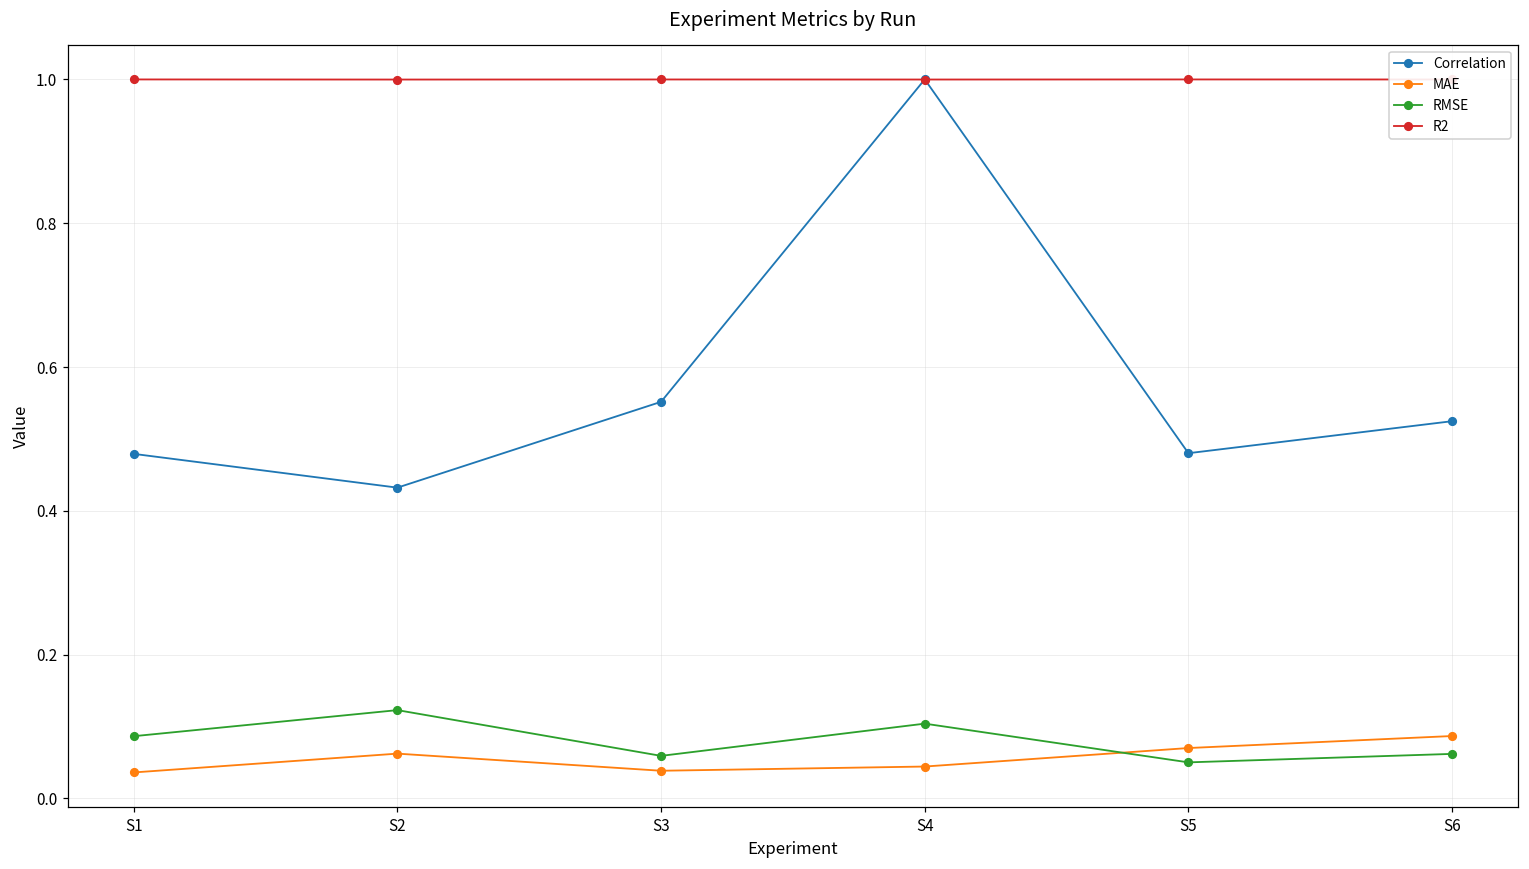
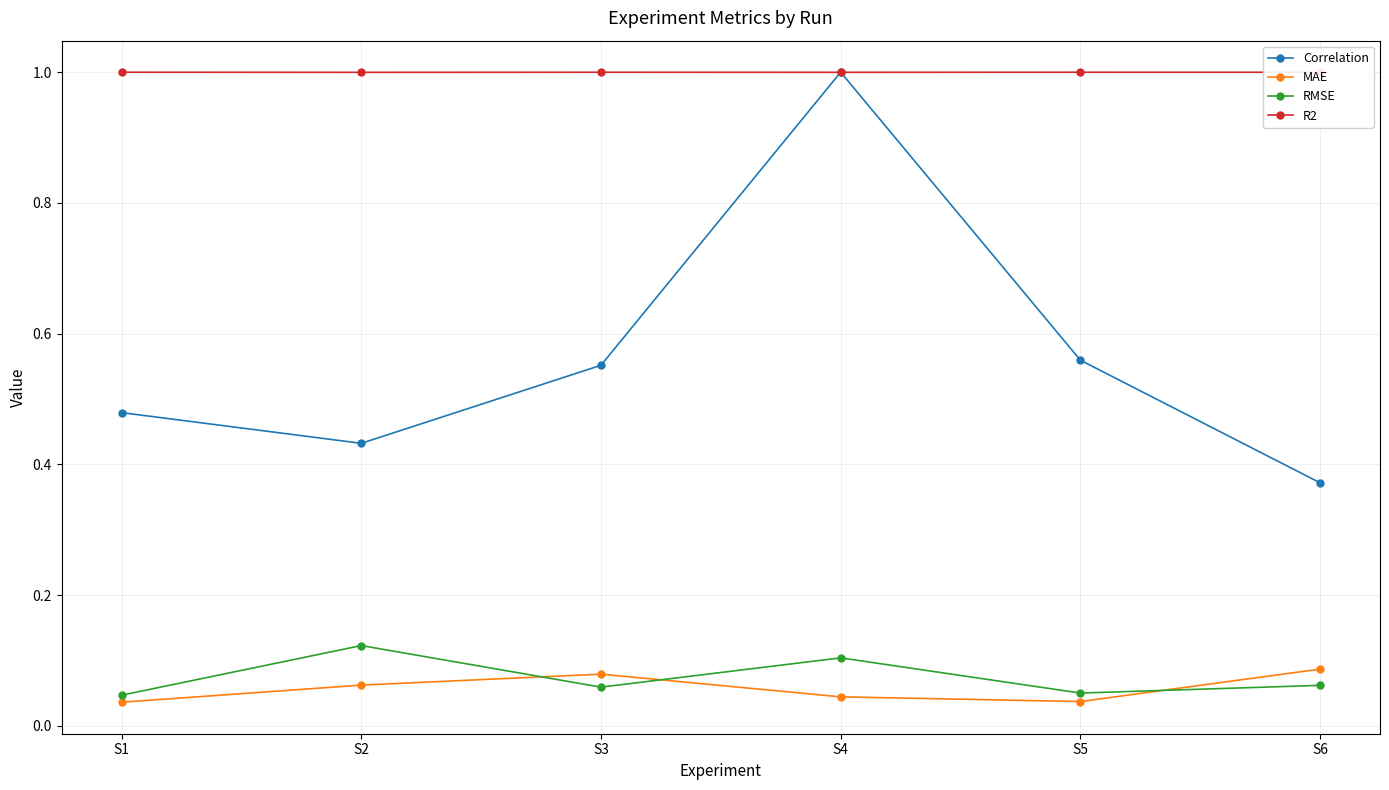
  {
    "Correlation": {
      "S1": 0.48,
      "S2": 0.43,
      "S3": 0.55,
-     "S5": 0.48,
-     "S6": 0.52
+     "S5": 0.56,
+     "S6": 0.37
    },
    "MAE": {
      "S1": 0.04,
      "S2": 0.06,
-     "S3": 0.04,
+     "S3": 0.08,
      "S4": 0.04,
-     "S5": 0.07,
+     "S5": 0.04,
      "S6": 0.09
    },
    "RMSE": {
-     "S1": 0.09,
+     "S1": 0.05,
      "S2": 0.12,
      "S3": 0.06,
      "S4": 0.10,
      "S5": 0.05,
      "S6": 0.06
    },
    "R2": {
      "S1": 1.00,
      "S2": 1.00,
      "S3": 1.00,
      "S5": 1.00
    }
  }
